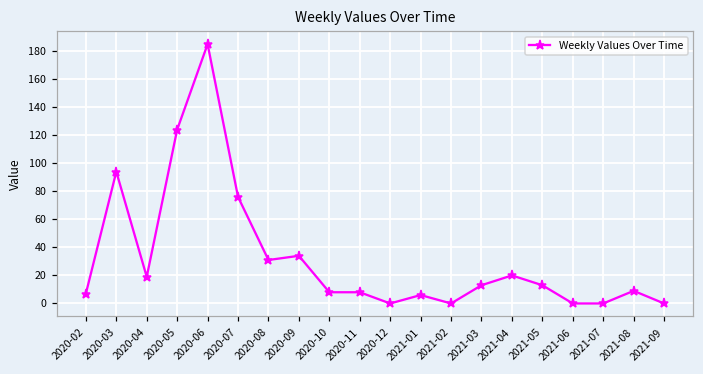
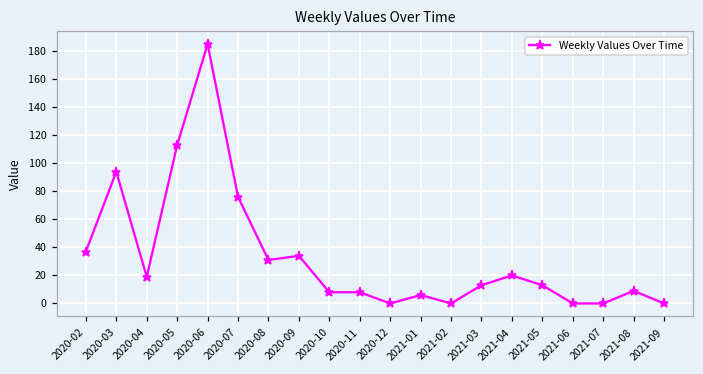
  {
-   "2020-02": 7,
+   "2020-02": 37,
    "2020-03": 94,
    "2020-04": 19,
-   "2020-05": 124,
+   "2020-05": 113,
    "2020-06": 185,
    "2020-07": 76,
    "2020-08": 31,
    "2020-09": 34,
    "2020-10": 8,
    "2020-11": 8,
    "2020-12": 0,
    "2021-01": 6,
    "2021-02": 0,
    "2021-03": 13,
    "2021-04": 20,
    "2021-05": 13,
    "2021-06": 0,
    "2021-07": 0,
    "2021-08": 9,
    "2021-09": 0
  }
